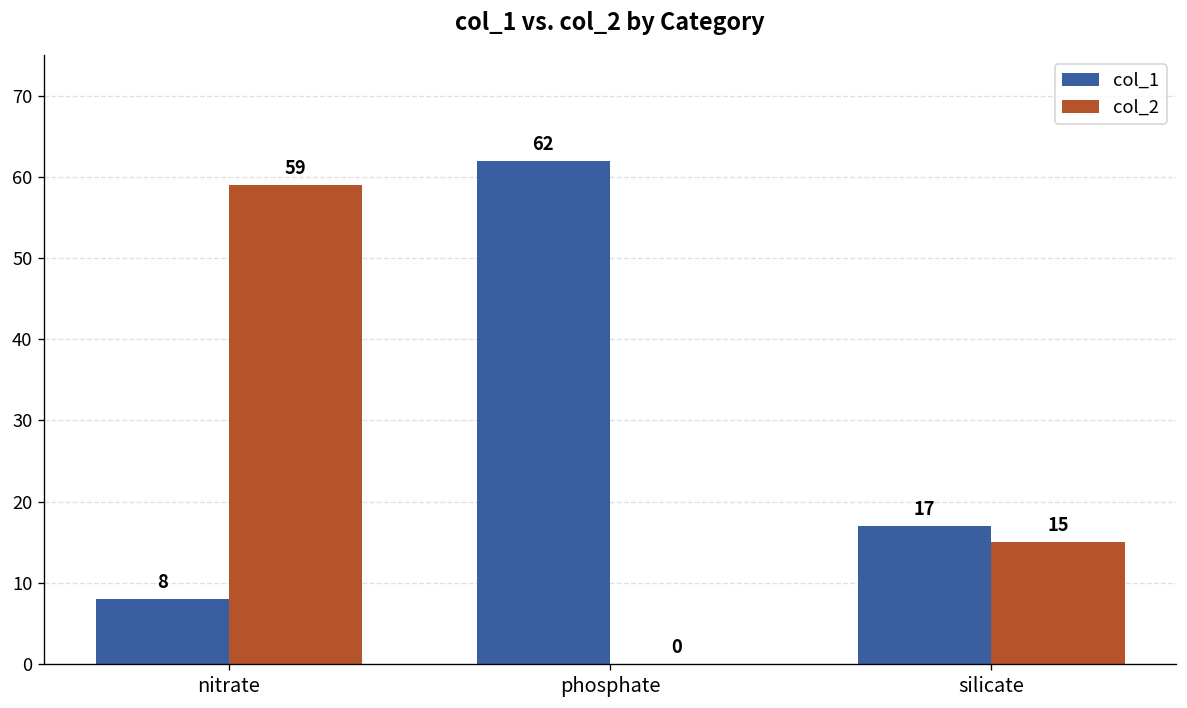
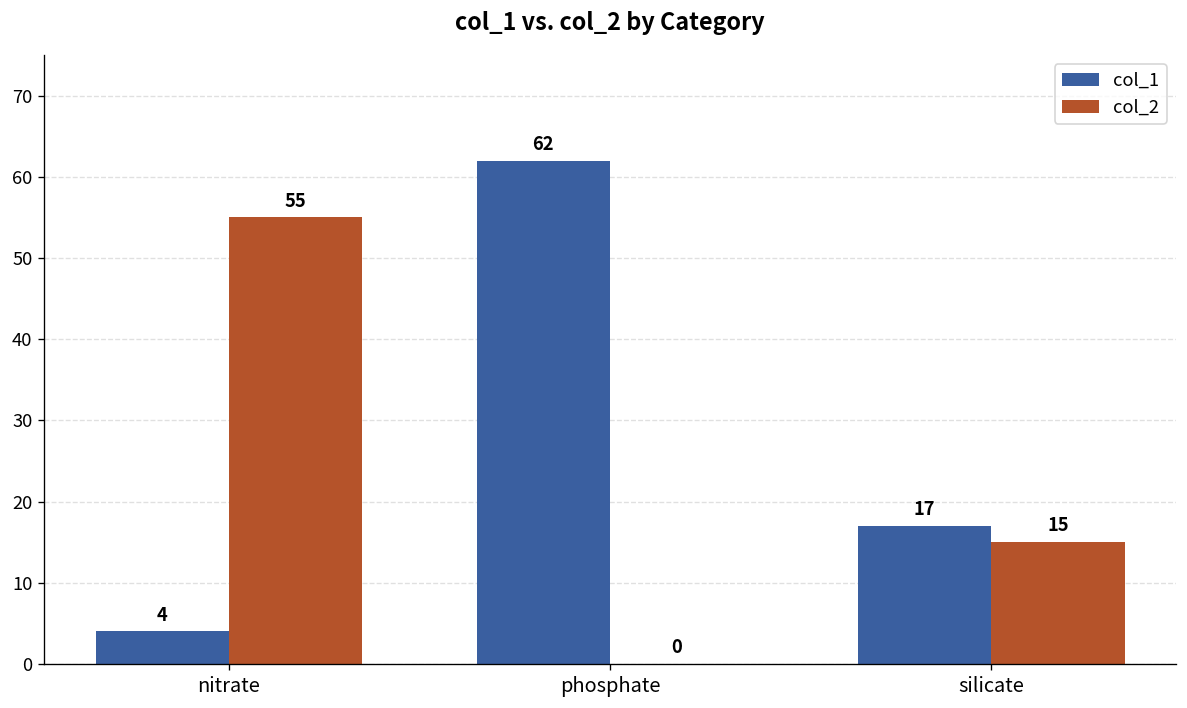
  {
    "col_1": {
-     "nitrate": 8,
+     "nitrate": 4,
      "phosphate": 62,
      "silicate": 17
    },
    "col_2": {
-     "nitrate": 59,
+     "nitrate": 55,
      "phosphate": 0,
      "silicate": 15
    }
  }
